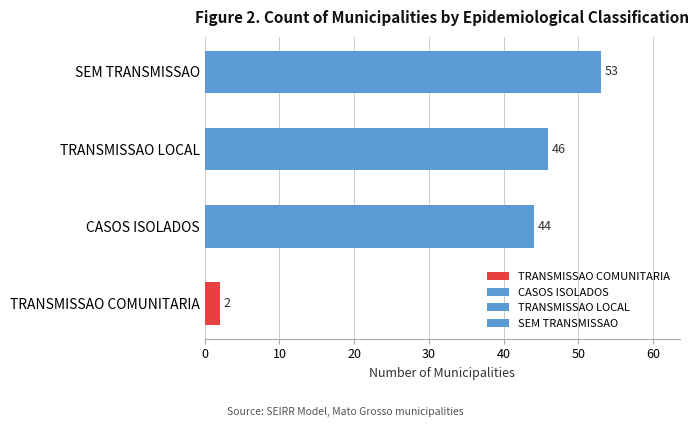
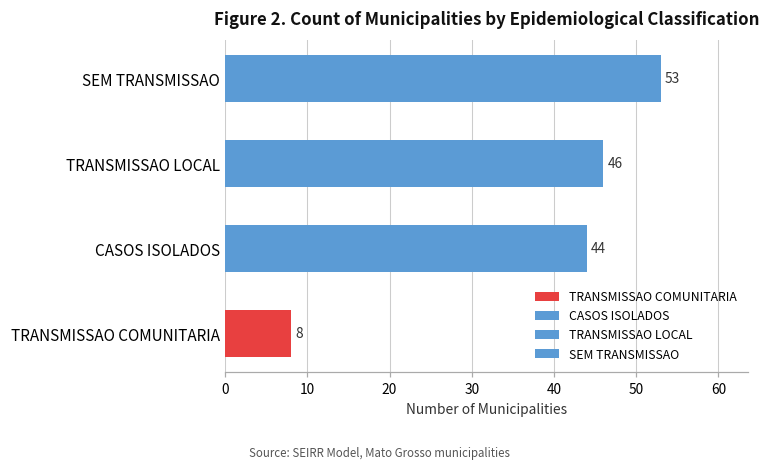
  {
    "SEM TRANSMISSAO": 53,
    "TRANSMISSAO LOCAL": 46,
    "CASOS ISOLADOS": 44,
-   "TRANSMISSAO COMUNITARIA": 2
+   "TRANSMISSAO COMUNITARIA": 8
  }
